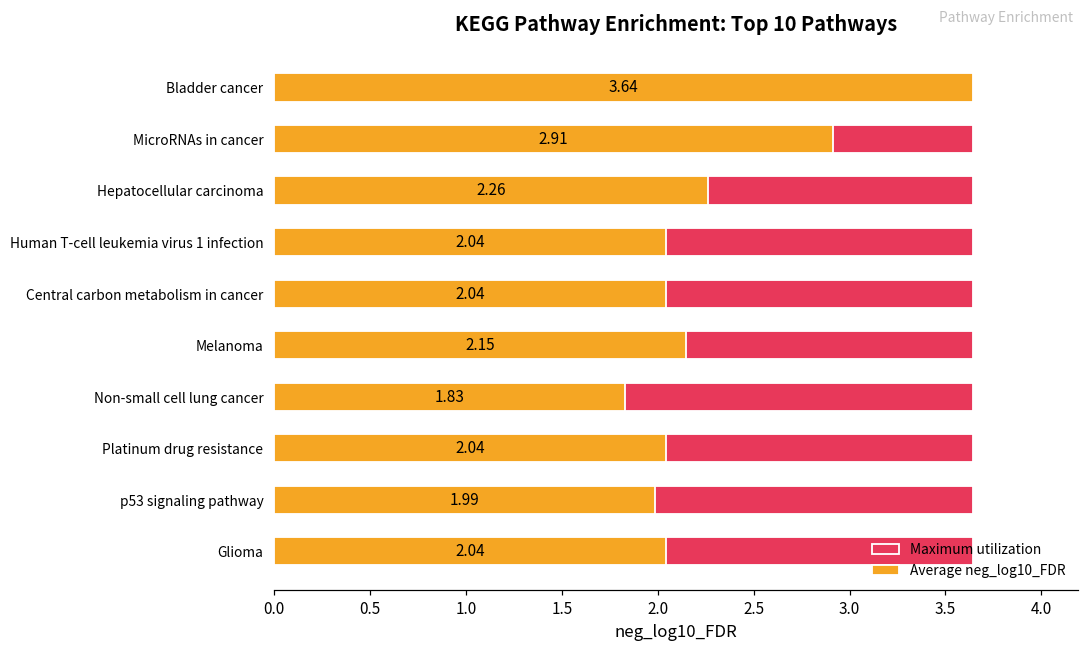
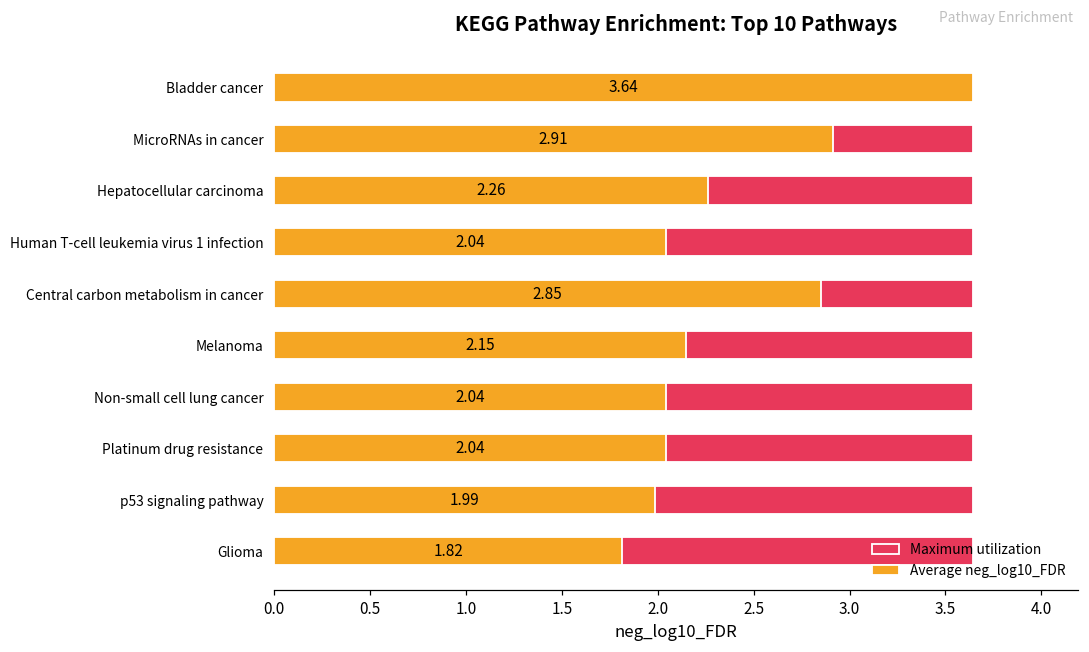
  {
    "Maximum utilization": {
      "Bladder cancer": 3.64
    },
    "Average neg_log10_FDR": {
      "Bladder cancer": 3.64,
-     "Central carbon metabolism in cancer": 2.04,
-     "Non-small cell lung cancer": 1.83,
-     "Glioma": 2.04
+     "Central carbon metabolism in cancer": 2.85,
+     "Non-small cell lung cancer": 2.04,
+     "Glioma": 1.82
    }
  }
